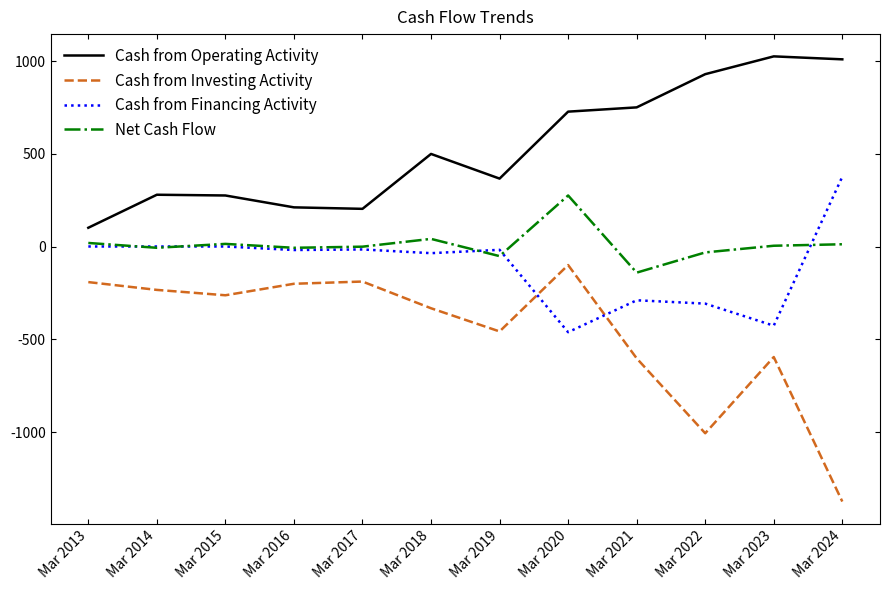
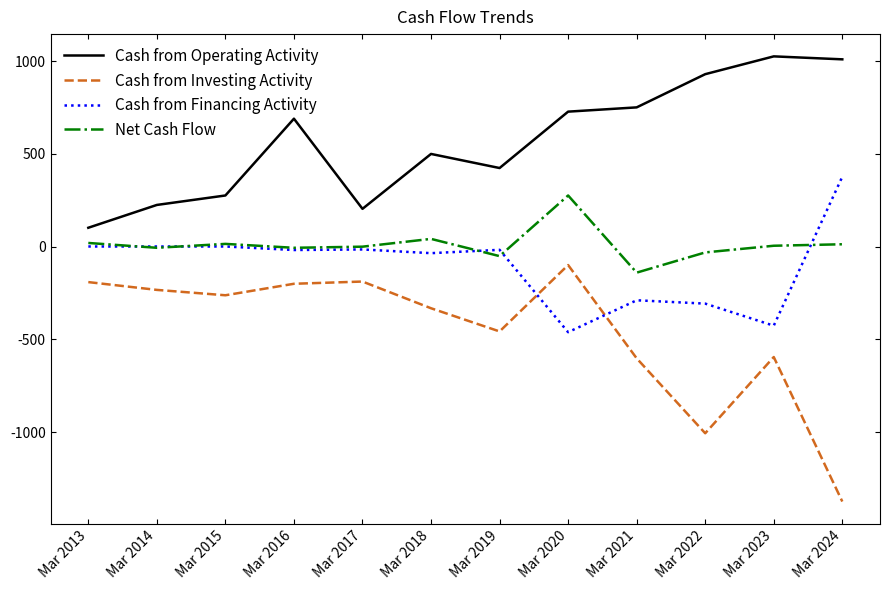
  {
    "Cash from Operating Activity": {
      "Mar 2013": 100,
-     "Mar 2014": 280,
+     "Mar 2014": 230,
      "Mar 2015": 280,
-     "Mar 2016": 210,
+     "Mar 2016": 690,
      "Mar 2017": 200,
      "Mar 2018": 500,
-     "Mar 2019": 370,
+     "Mar 2019": 420,
      "Mar 2020": 730,
      "Mar 2021": 750,
      "Mar 2022": 930,
      "Mar 2023": 1030,
      "Mar 2024": 1010
    },
    "Cash from Investing Activity": {
      "Mar 2013": -190,
      "Mar 2014": -230,
      "Mar 2015": -260,
      "Mar 2016": -200,
      "Mar 2017": -190,
      "Mar 2018": -330,
      "Mar 2019": -460,
      "Mar 2020": -100,
      "Mar 2021": -600,
      "Mar 2022": -1010,
      "Mar 2023": -600,
      "Mar 2024": -1370
    },
    "Cash from Financing Activity": {
      "Mar 2013": 0,
      "Mar 2015": 0,
      "Mar 2017": -20,
      "Mar 2018": -40,
      "Mar 2019": -20,
      "Mar 2020": -460,
      "Mar 2021": -290,
      "Mar 2022": -310,
      "Mar 2023": -430,
      "Mar 2024": 380
    },
    "Net Cash Flow": {
      "Mar 2013": 20,
      "Mar 2015": 20,
      "Mar 2017": 0,
      "Mar 2018": 40,
      "Mar 2019": -50,
      "Mar 2020": 280,
      "Mar 2021": -140,
      "Mar 2022": -30,
      "Mar 2023": 10,
      "Mar 2024": 10
    }
  }
